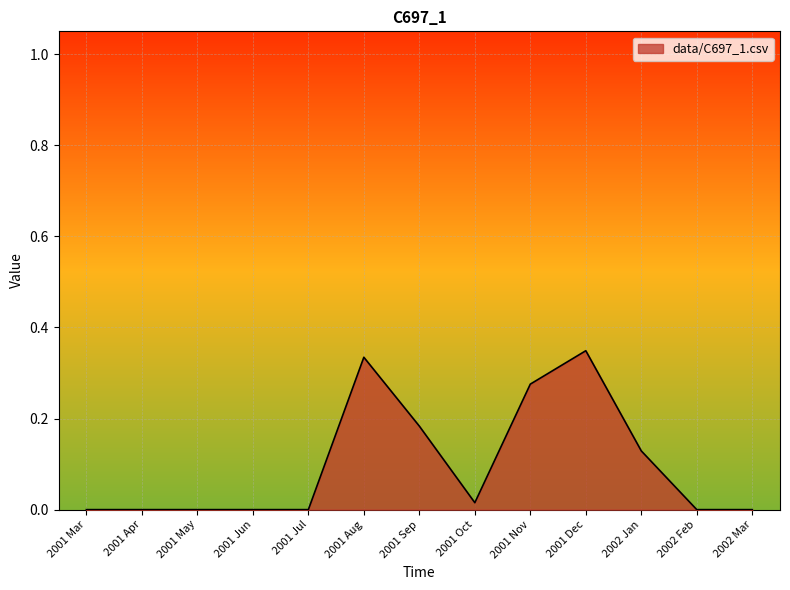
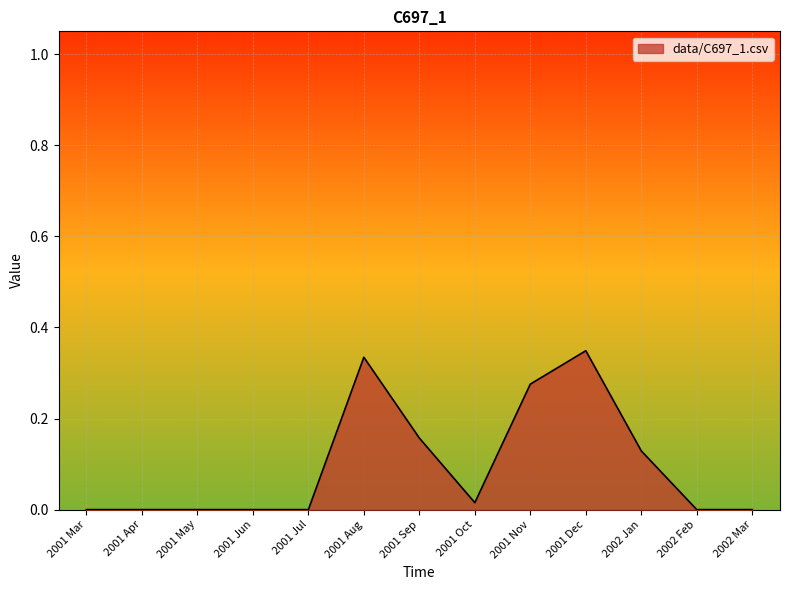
  {
    "2001 Mar": 0.00,
    "2001 Apr": 0.00,
    "2001 May": 0.00,
    "2001 Jun": 0.00,
    "2001 Jul": 0.00,
    "2001 Aug": 0.33,
-   "2001 Sep": 0.18,
+   "2001 Sep": 0.16,
    "2001 Oct": 0.02,
    "2001 Nov": 0.28,
    "2001 Dec": 0.35,
    "2002 Jan": 0.13,
    "2002 Feb": 0.00,
    "2002 Mar": 0.00
  }
